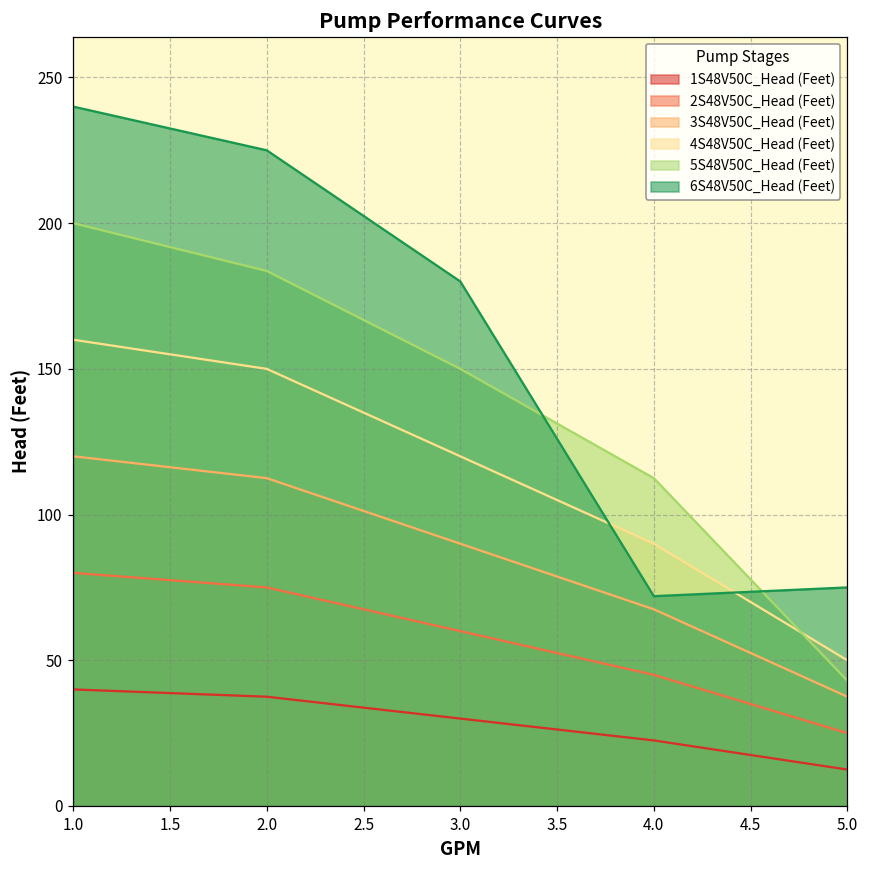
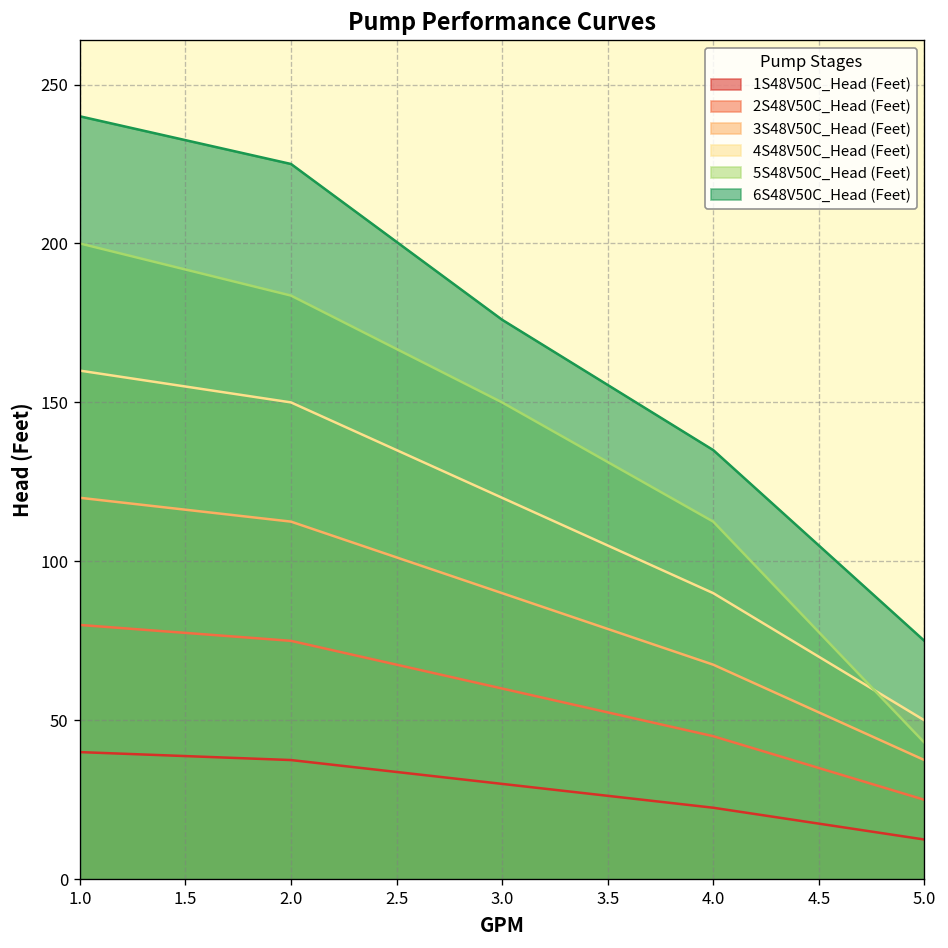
  {
    "5S48V50C_Head (Feet)": {
      "1.0": 200,
      "2.0": 184,
      "3.0": 150,
      "4.0": 113,
      "5.0": 43
    },
    "6S48V50C_Head (Feet)": {
      "1.0": 240,
      "2.0": 225,
-     "3.0": 180,
-     "4.0": 72,
+     "3.0": 176,
+     "4.0": 135,
      "5.0": 75
    }
  }
